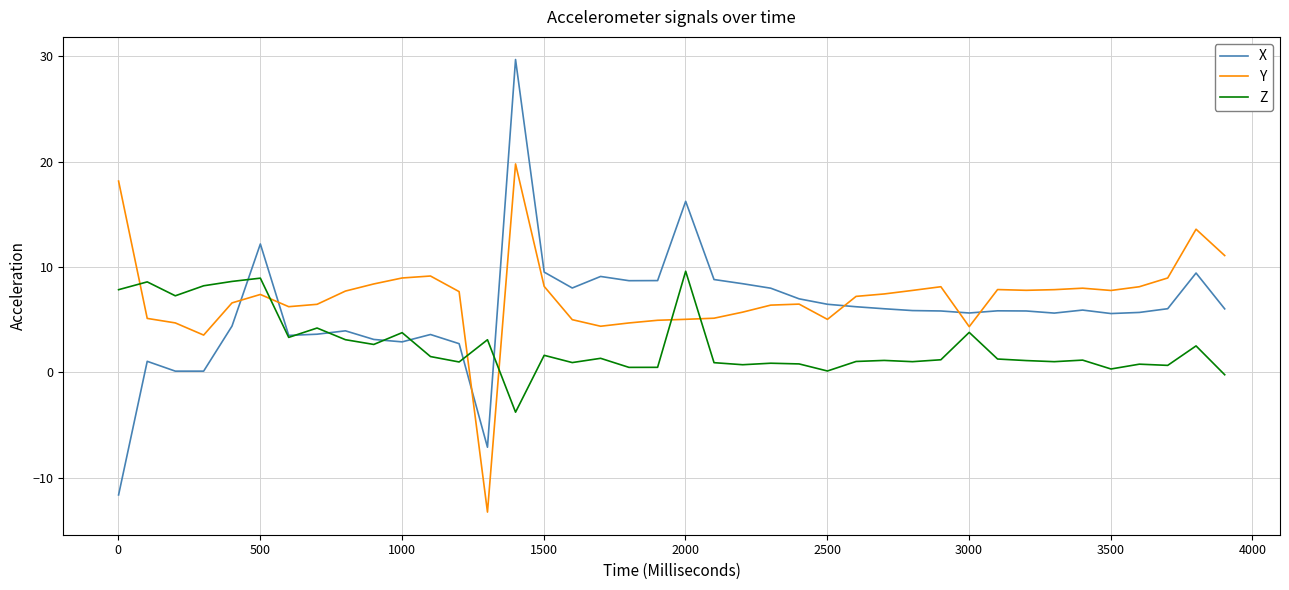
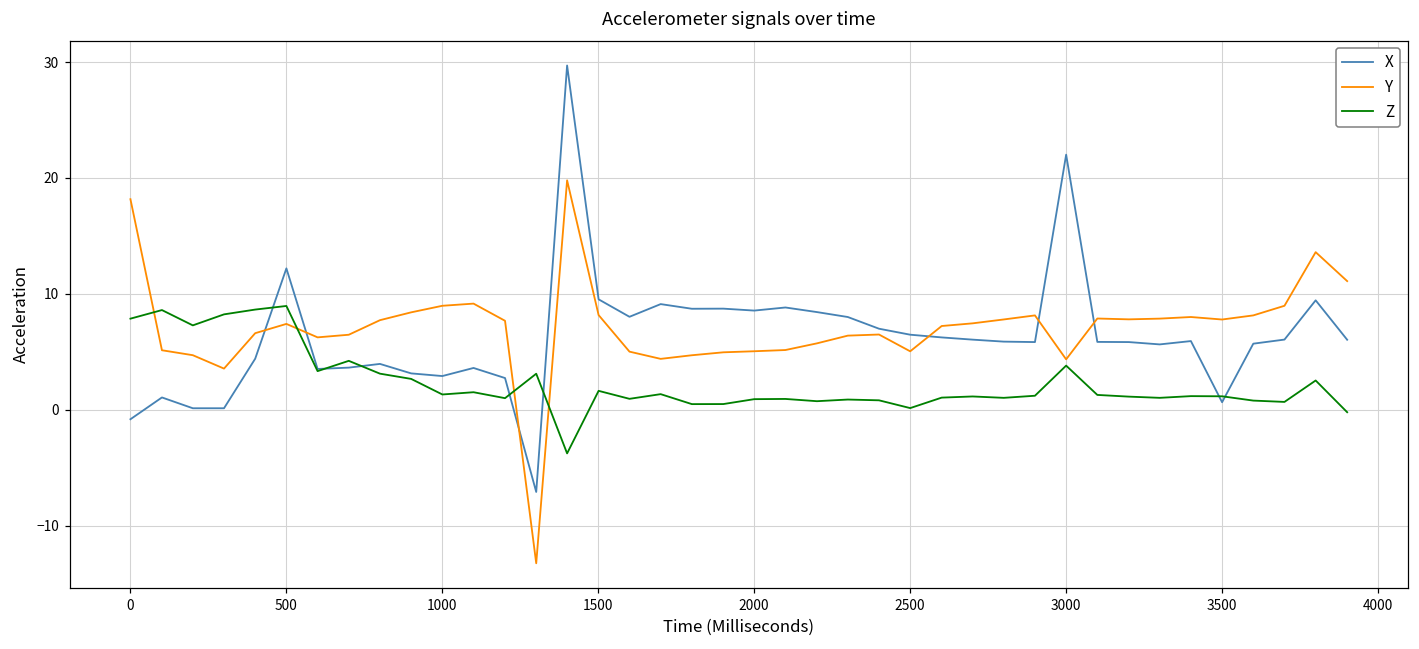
  {
    "X": {
-     "0": -11.6,
+     "0": -0.8,
      "500": 12.2,
      "1000": 2.9,
-     "2000": 16.2,
+     "2000": 8.6,
      "2500": 6.5,
-     "3000": 5.6,
-     "3500": 5.6
+     "3000": 22.0,
+     "3500": 0.6
    },
    "Y": {
      "0": 18.2,
      "500": 7.4,
      "1000": 9.0,
      "2000": 5.0,
      "2500": 5.0,
      "3000": 4.3,
      "3500": 7.8
    },
    "Z": {
      "0": 7.9,
      "500": 9.0,
-     "1000": 3.8,
-     "2000": 9.6,
+     "1000": 1.3,
+     "2000": 0.9,
      "2500": 0.1,
      "3000": 3.8,
-     "3500": 0.3
+     "3500": 1.2
    }
  }
